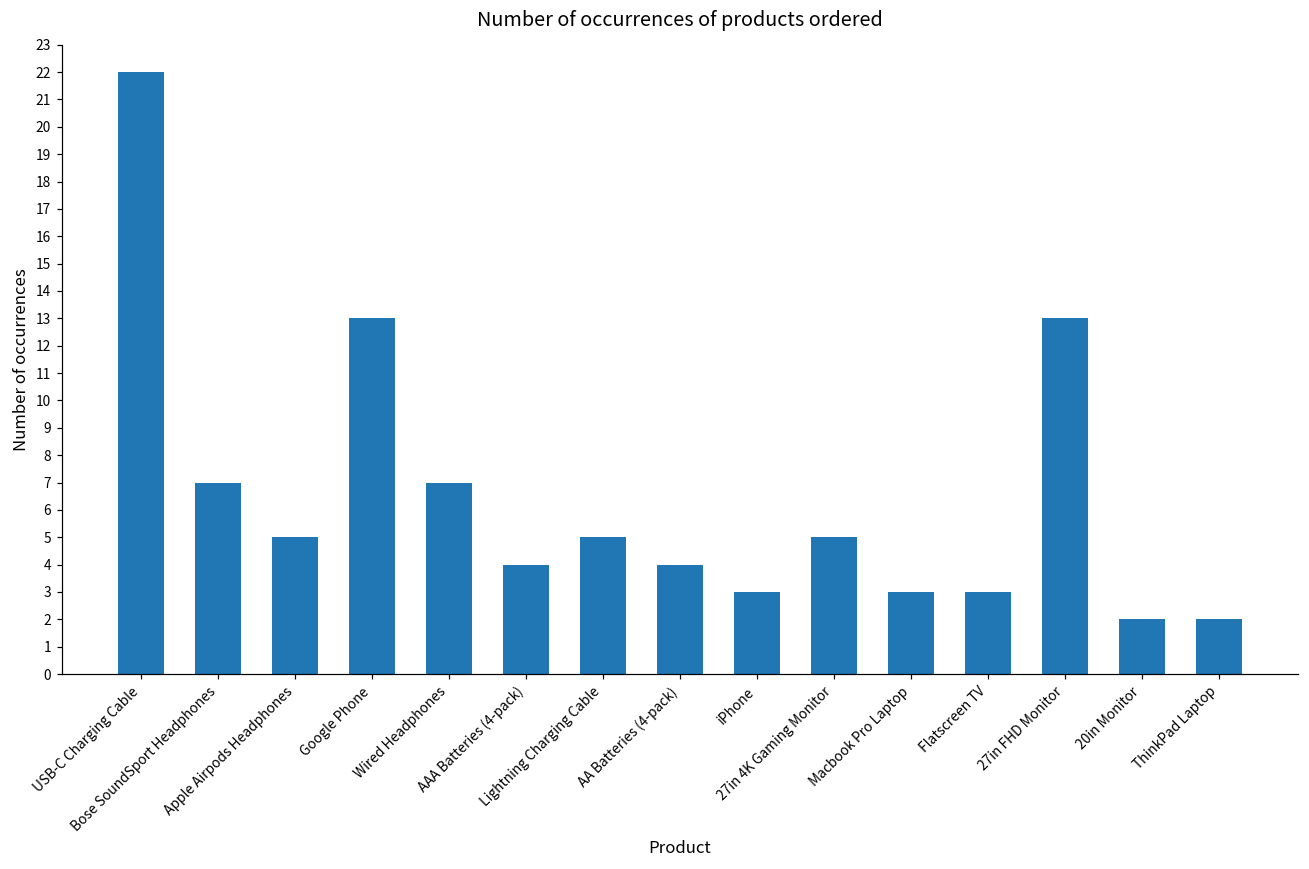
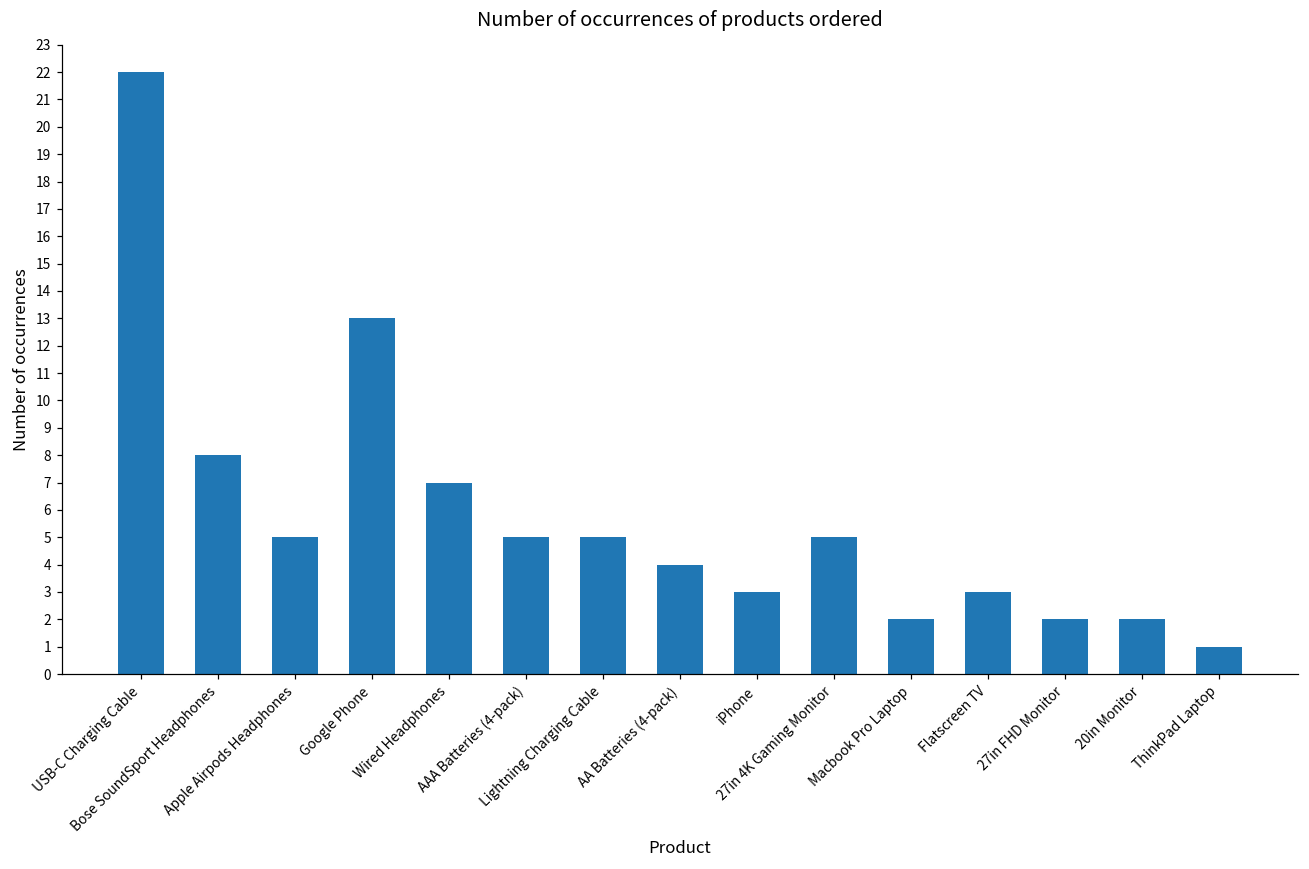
  {
    "USB-C Charging Cable": 22,
-   "Bose SoundSport Headphones": 7,
+   "Bose SoundSport Headphones": 8,
    "Apple Airpods Headphones": 5,
    "Google Phone": 13,
    "Wired Headphones": 7,
-   "AAA Batteries (4-pack)": 4,
+   "AAA Batteries (4-pack)": 5,
    "Lightning Charging Cable": 5,
    "AA Batteries (4-pack)": 4,
    "iPhone": 3,
    "27in 4K Gaming Monitor": 5,
-   "Macbook Pro Laptop": 3,
+   "Macbook Pro Laptop": 2,
    "Flatscreen TV": 3,
-   "27in FHD Monitor": 13,
+   "27in FHD Monitor": 2,
    "20in Monitor": 2,
-   "ThinkPad Laptop": 2
+   "ThinkPad Laptop": 1
  }
